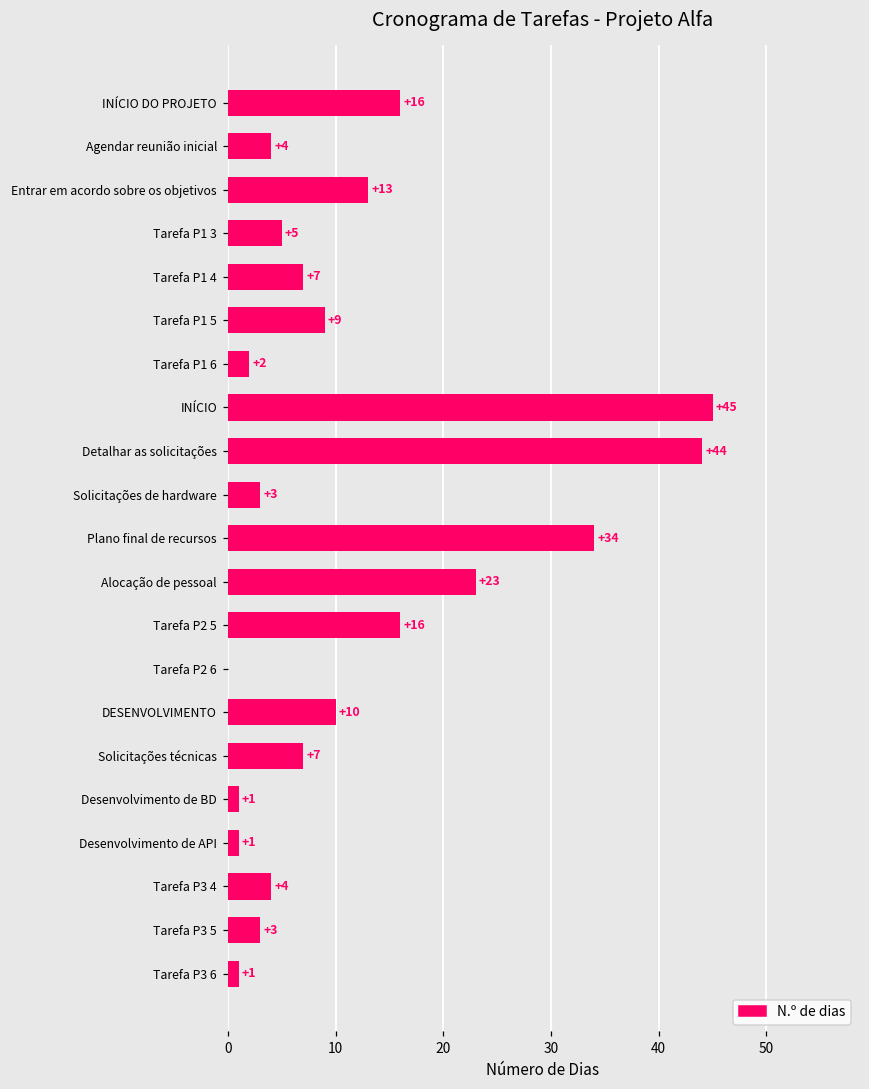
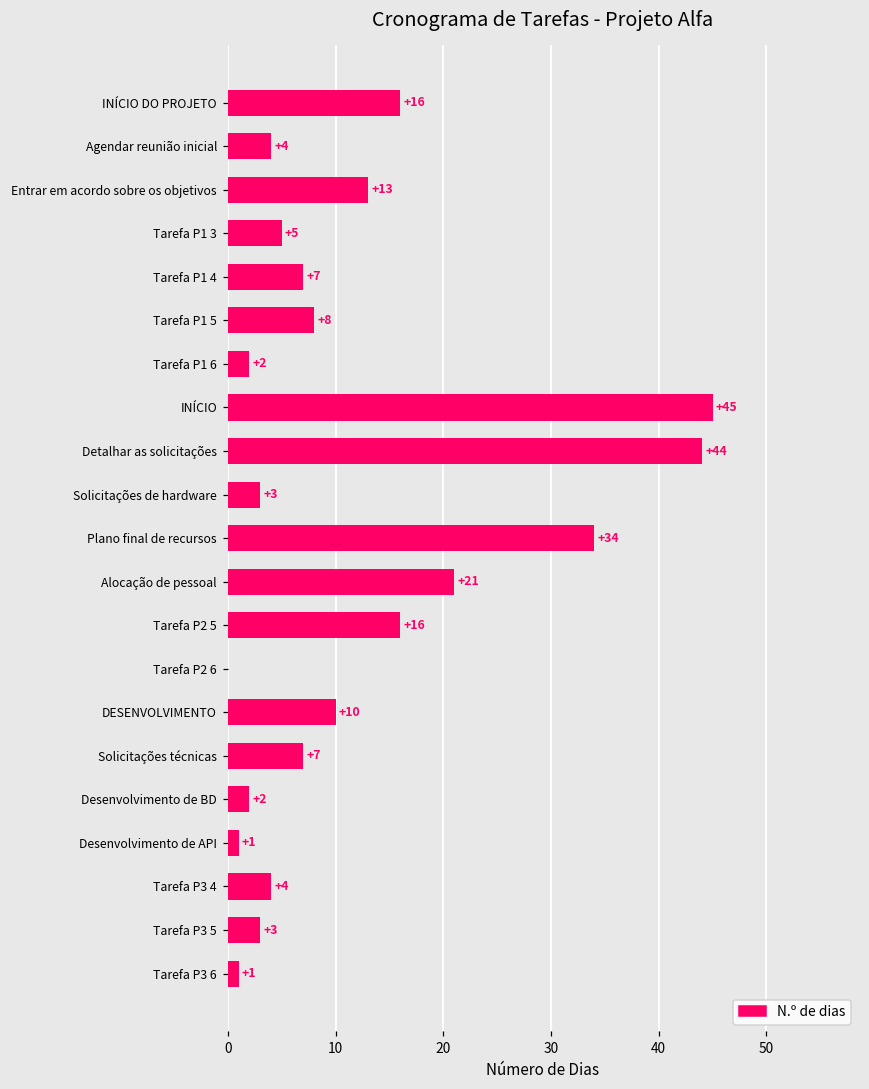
  {
    "INÍCIO DO PROJETO": "+16",
    "Agendar reunião inicial": "+4",
    "Entrar em acordo sobre os objetivos": "+13",
    "Tarefa P1 3": "+5",
    "Tarefa P1 4": "+7",
-   "Tarefa P1 5": "+9",
+   "Tarefa P1 5": "+8",
    "Tarefa P1 6": "+2",
    "INÍCIO": "+45",
    "Detalhar as solicitações": "+44",
    "Solicitações de hardware": "+3",
    "Plano final de recursos": "+34",
-   "Alocação de pessoal": "+23",
+   "Alocação de pessoal": "+21",
    "Tarefa P2 5": "+16",
    "DESENVOLVIMENTO": "+10",
    "Solicitações técnicas": "+7",
-   "Desenvolvimento de BD": "+1",
+   "Desenvolvimento de BD": "+2",
    "Desenvolvimento de API": "+1",
    "Tarefa P3 4": "+4",
    "Tarefa P3 5": "+3",
    "Tarefa P3 6": "+1"
  }
